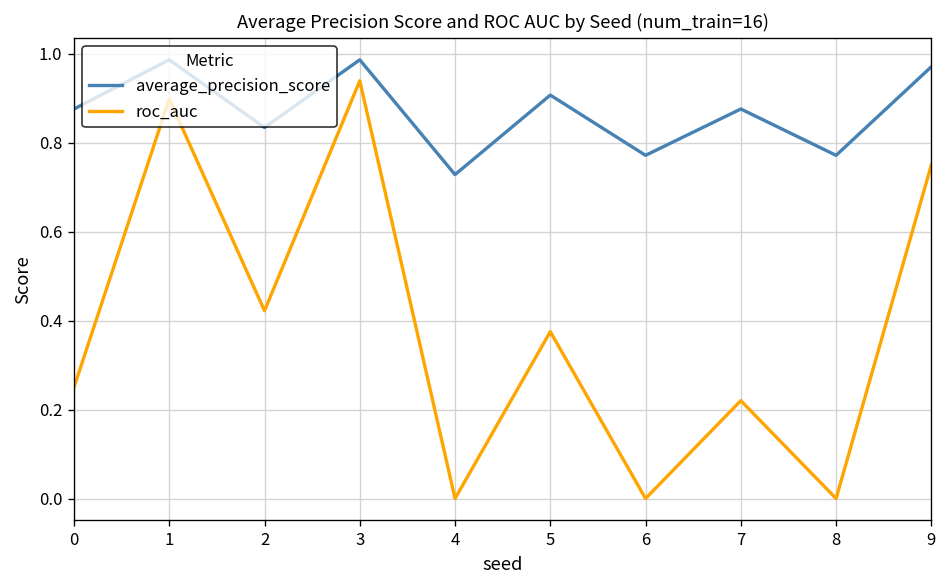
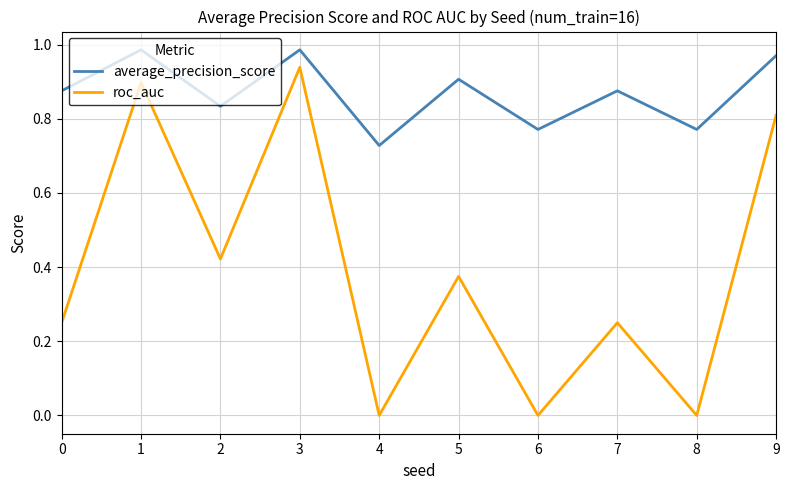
  {
    "average_precision_score": {
      "0": 0.88,
      "2": 0.83,
      "3": 0.99,
      "4": 0.73,
      "5": 0.91,
      "6": 0.77,
      "7": 0.88,
      "8": 0.77,
      "9": 0.97
    },
    "roc_auc": {
      "0": 0.25,
      "2": 0.42,
      "3": 0.94,
      "4": 0.00,
      "5": 0.38,
      "6": 0.00,
-     "7": 0.22,
+     "7": 0.25,
      "8": 0.00,
-     "9": 0.75
+     "9": 0.81
    }
  }
